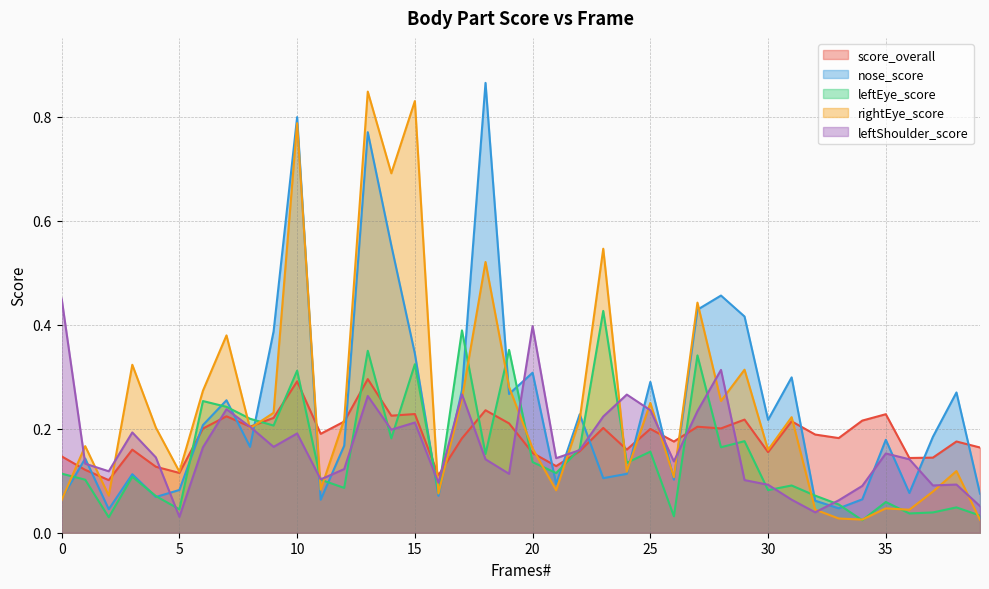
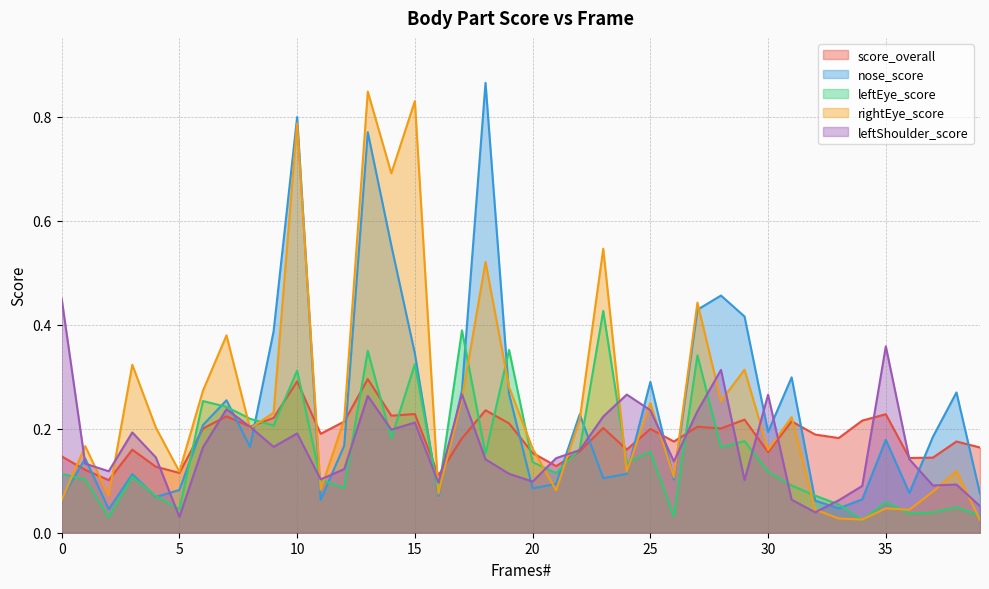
  {
    "nose_score": {
      "5": 0.08,
      "10": 0.80,
      "15": 0.34,
-     "20": 0.31,
+     "20": 0.09,
      "25": 0.29,
-     "30": 0.22,
+     "30": 0.19,
      "35": 0.18
    },
    "leftEye_score": {
      "0": 0.11,
      "5": 0.04,
      "10": 0.31,
      "15": 0.32,
      "20": 0.14,
      "25": 0.16,
-     "30": 0.08,
+     "30": 0.12,
      "35": 0.06
    },
    "leftShoulder_score": {
      "0": 0.45,
      "5": 0.03,
      "10": 0.19,
      "15": 0.21,
-     "20": 0.40,
+     "20": 0.10,
      "25": 0.24,
-     "30": 0.09,
-     "35": 0.15
+     "30": 0.27,
+     "35": 0.36
    }
  }
